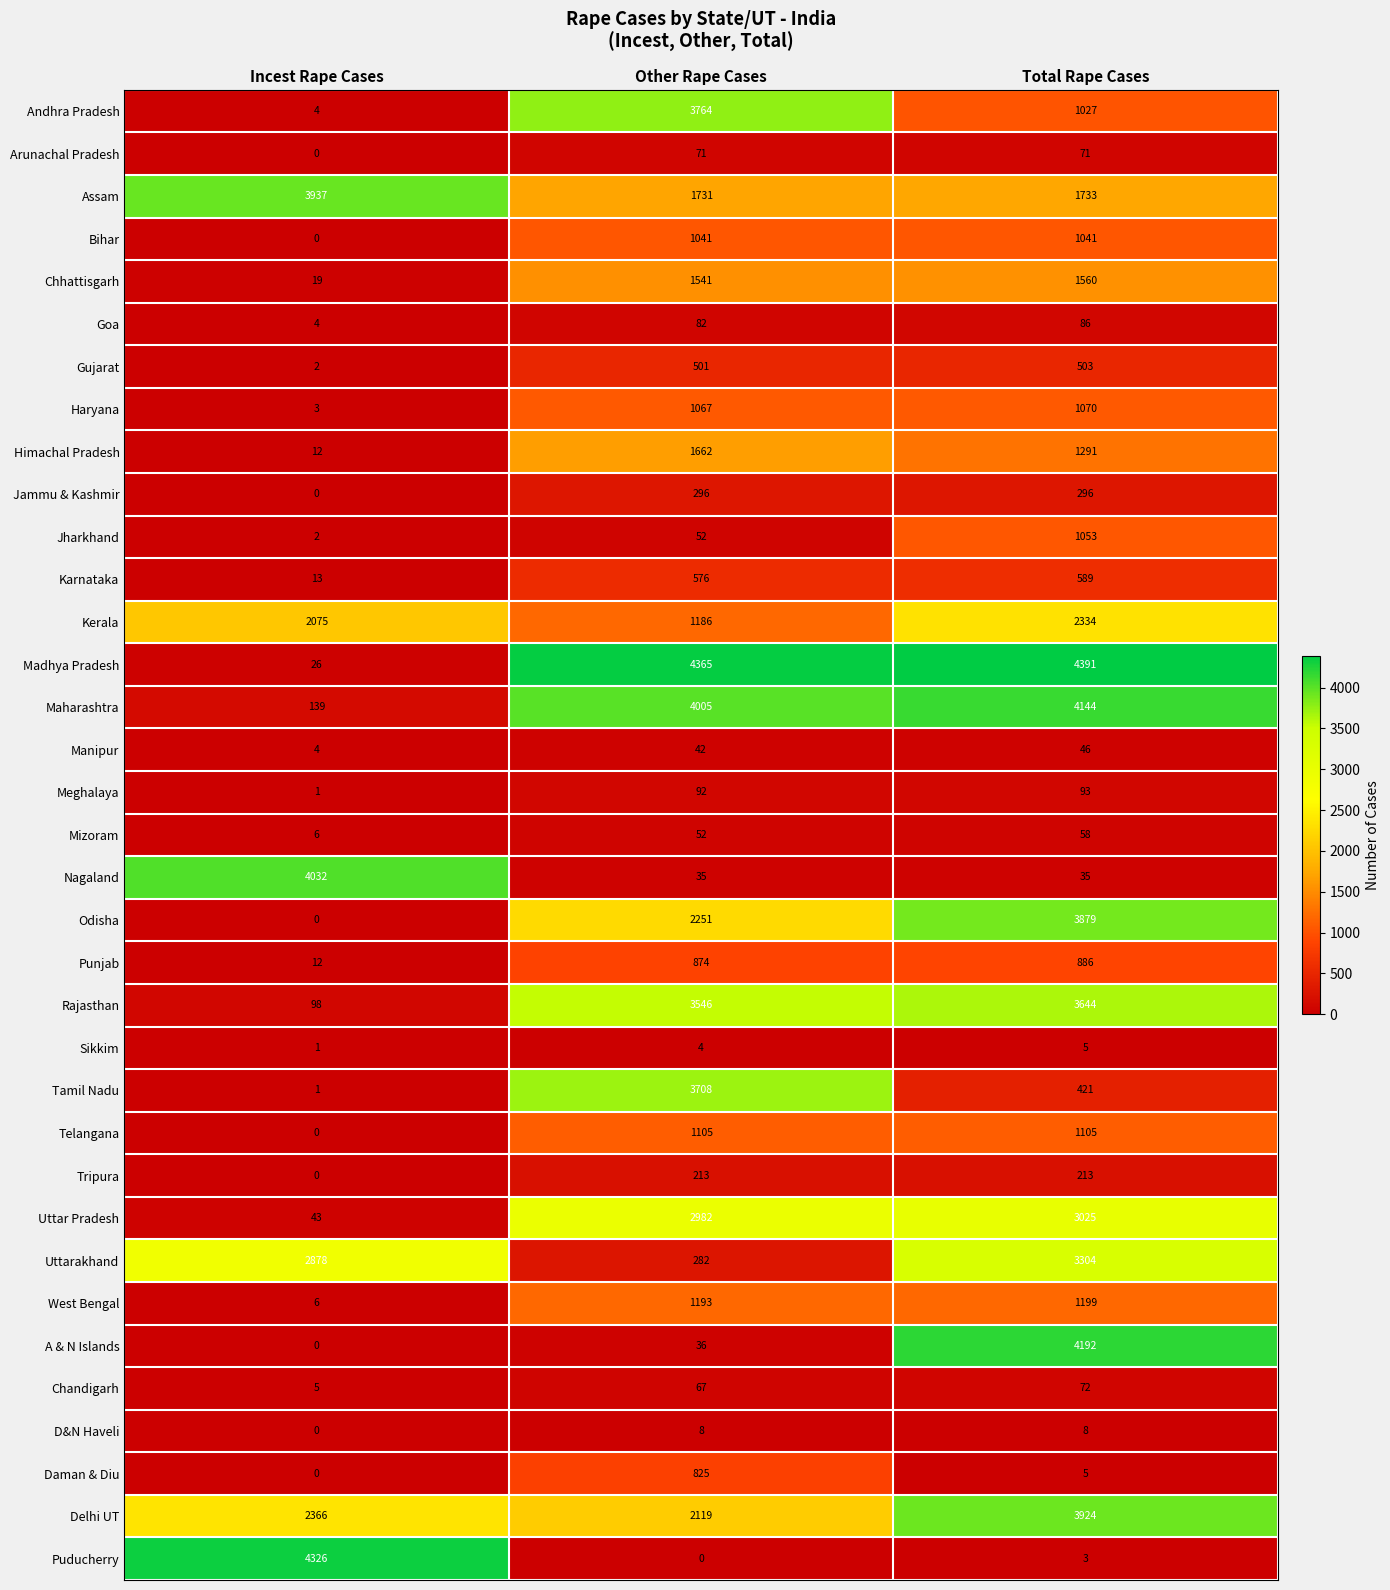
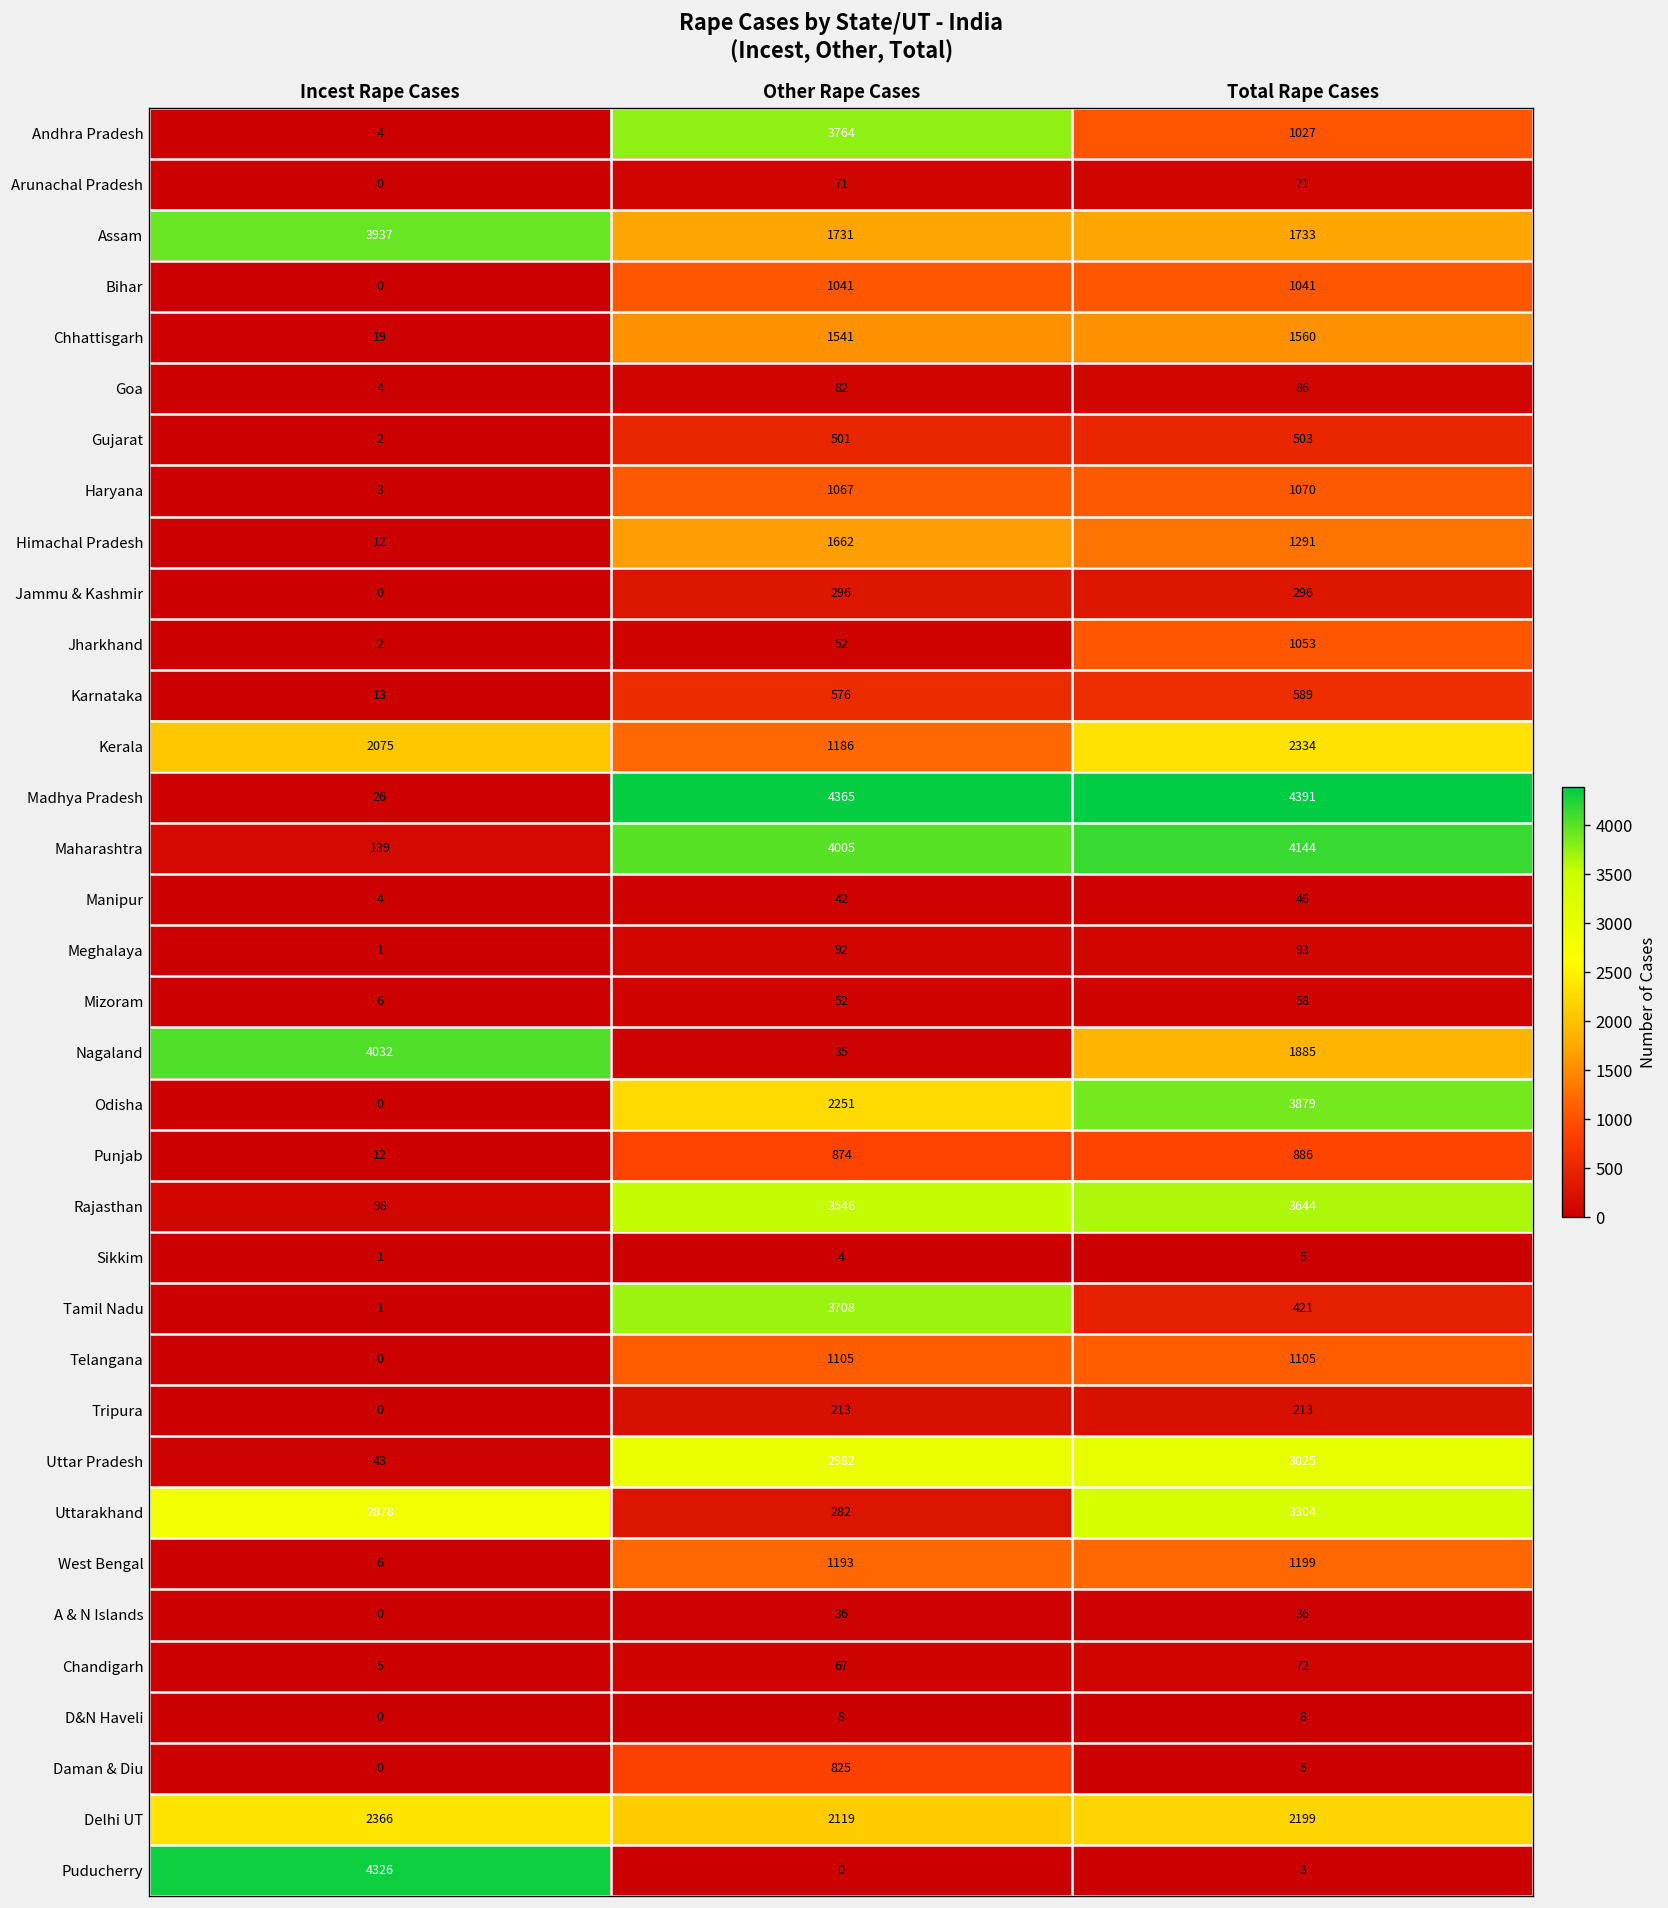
  {
    "Andhra Pradesh": {
      "Incest Rape Cases": 4,
      "Other Rape Cases": 3764,
      "Total Rape Cases": 1027
    },
    "Arunachal Pradesh": {
      "Incest Rape Cases": 0,
      "Other Rape Cases": 71,
      "Total Rape Cases": 71
    },
    "Assam": {
      "Incest Rape Cases": 3937,
      "Other Rape Cases": 1731,
      "Total Rape Cases": 1733
    },
    "Bihar": {
      "Incest Rape Cases": 0,
      "Other Rape Cases": 1041,
      "Total Rape Cases": 1041
    },
    "Chhattisgarh": {
      "Incest Rape Cases": 19,
      "Other Rape Cases": 1541,
      "Total Rape Cases": 1560
    },
    "Goa": {
      "Incest Rape Cases": 4,
      "Other Rape Cases": 82,
      "Total Rape Cases": 86
    },
    "Gujarat": {
      "Incest Rape Cases": 2,
      "Other Rape Cases": 501,
      "Total Rape Cases": 503
    },
    "Haryana": {
      "Incest Rape Cases": 3,
      "Other Rape Cases": 1067,
      "Total Rape Cases": 1070
    },
    "Himachal Pradesh": {
      "Incest Rape Cases": 12,
      "Other Rape Cases": 1662,
      "Total Rape Cases": 1291
    },
    "Jammu & Kashmir": {
      "Incest Rape Cases": 0,
      "Other Rape Cases": 296,
      "Total Rape Cases": 296
    },
    "Jharkhand": {
      "Incest Rape Cases": 2,
      "Other Rape Cases": 52,
      "Total Rape Cases": 1053
    },
    "Karnataka": {
      "Incest Rape Cases": 13,
      "Other Rape Cases": 576,
      "Total Rape Cases": 589
    },
    "Kerala": {
      "Incest Rape Cases": 2075,
      "Other Rape Cases": 1186,
      "Total Rape Cases": 2334
    },
    "Madhya Pradesh": {
      "Incest Rape Cases": 26,
      "Other Rape Cases": 4365,
      "Total Rape Cases": 4391
    },
    "Maharashtra": {
      "Incest Rape Cases": 139,
      "Other Rape Cases": 4005,
      "Total Rape Cases": 4144
    },
    "Manipur": {
      "Incest Rape Cases": 4,
      "Other Rape Cases": 42,
      "Total Rape Cases": 46
    },
    "Meghalaya": {
      "Incest Rape Cases": 1,
      "Other Rape Cases": 92,
      "Total Rape Cases": 93
    },
    "Mizoram": {
      "Incest Rape Cases": 6,
      "Other Rape Cases": 52,
      "Total Rape Cases": 58
    },
    "Nagaland": {
      "Incest Rape Cases": 4032,
      "Other Rape Cases": 35,
-     "Total Rape Cases": 35
+     "Total Rape Cases": 1885
    },
    "Odisha": {
      "Incest Rape Cases": 0,
      "Other Rape Cases": 2251,
      "Total Rape Cases": 3879
    },
    "Punjab": {
      "Incest Rape Cases": 12,
      "Other Rape Cases": 874,
      "Total Rape Cases": 886
    },
    "Rajasthan": {
      "Incest Rape Cases": 98,
      "Other Rape Cases": 3546,
      "Total Rape Cases": 3644
    },
    "Sikkim": {
      "Incest Rape Cases": 1,
      "Other Rape Cases": 4,
      "Total Rape Cases": 5
    },
    "Tamil Nadu": {
      "Incest Rape Cases": 1,
      "Other Rape Cases": 3708,
      "Total Rape Cases": 421
    },
    "Telangana": {
      "Incest Rape Cases": 0,
      "Other Rape Cases": 1105,
      "Total Rape Cases": 1105
    },
    "Tripura": {
      "Incest Rape Cases": 0,
      "Other Rape Cases": 213,
      "Total Rape Cases": 213
    },
    "Uttar Pradesh": {
      "Incest Rape Cases": 43,
      "Other Rape Cases": 2982,
      "Total Rape Cases": 3025
    },
    "Uttarakhand": {
      "Incest Rape Cases": 2878,
      "Other Rape Cases": 282,
      "Total Rape Cases": 3304
    },
    "West Bengal": {
      "Incest Rape Cases": 6,
      "Other Rape Cases": 1193,
      "Total Rape Cases": 1199
    },
    "A & N Islands": {
      "Incest Rape Cases": 0,
      "Other Rape Cases": 36,
-     "Total Rape Cases": 4192
+     "Total Rape Cases": 36
    },
    "Chandigarh": {
      "Incest Rape Cases": 5,
      "Other Rape Cases": 67,
      "Total Rape Cases": 72
    },
    "D&N Haveli": {
      "Incest Rape Cases": 0,
      "Other Rape Cases": 8,
      "Total Rape Cases": 8
    },
    "Daman & Diu": {
      "Incest Rape Cases": 0,
      "Other Rape Cases": 825,
      "Total Rape Cases": 5
    },
    "Delhi UT": {
      "Incest Rape Cases": 2366,
      "Other Rape Cases": 2119,
-     "Total Rape Cases": 3924
+     "Total Rape Cases": 2199
    },
    "Puducherry": {
      "Incest Rape Cases": 4326,
      "Other Rape Cases": 0,
      "Total Rape Cases": 3
    }
  }
